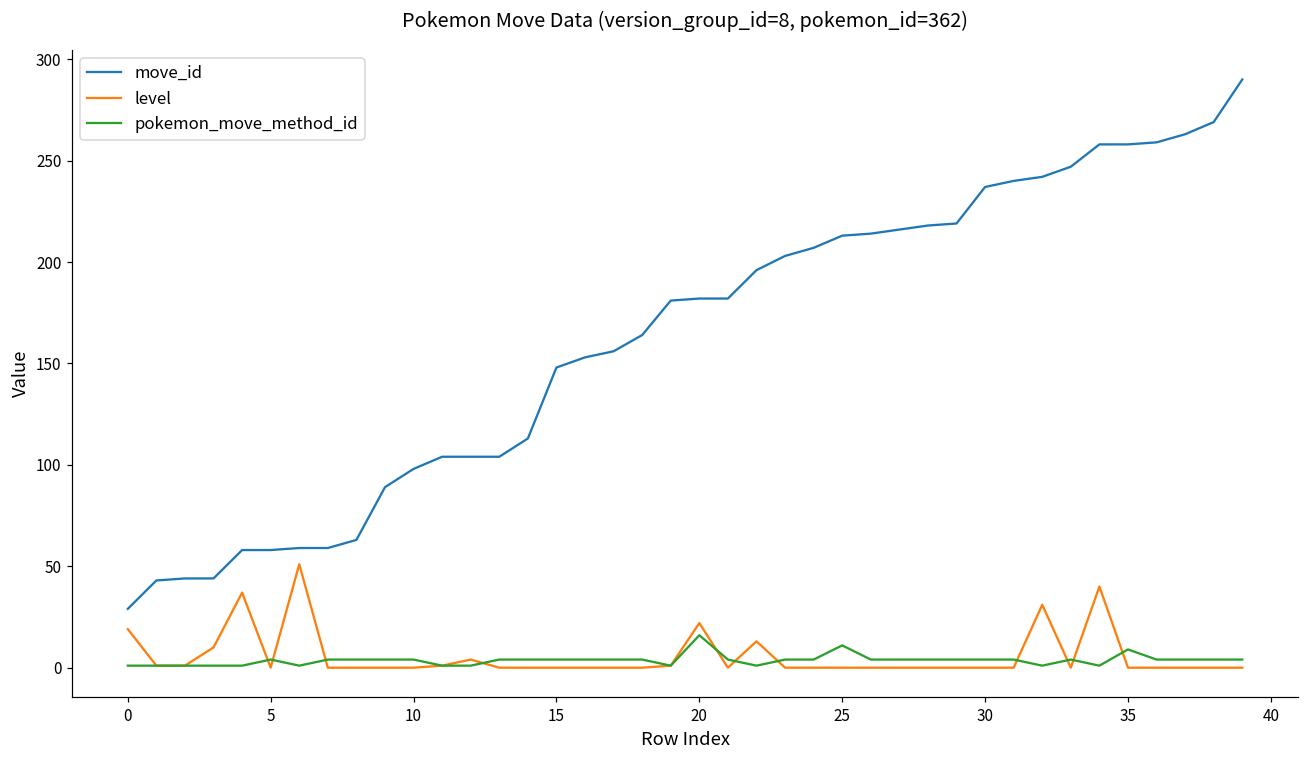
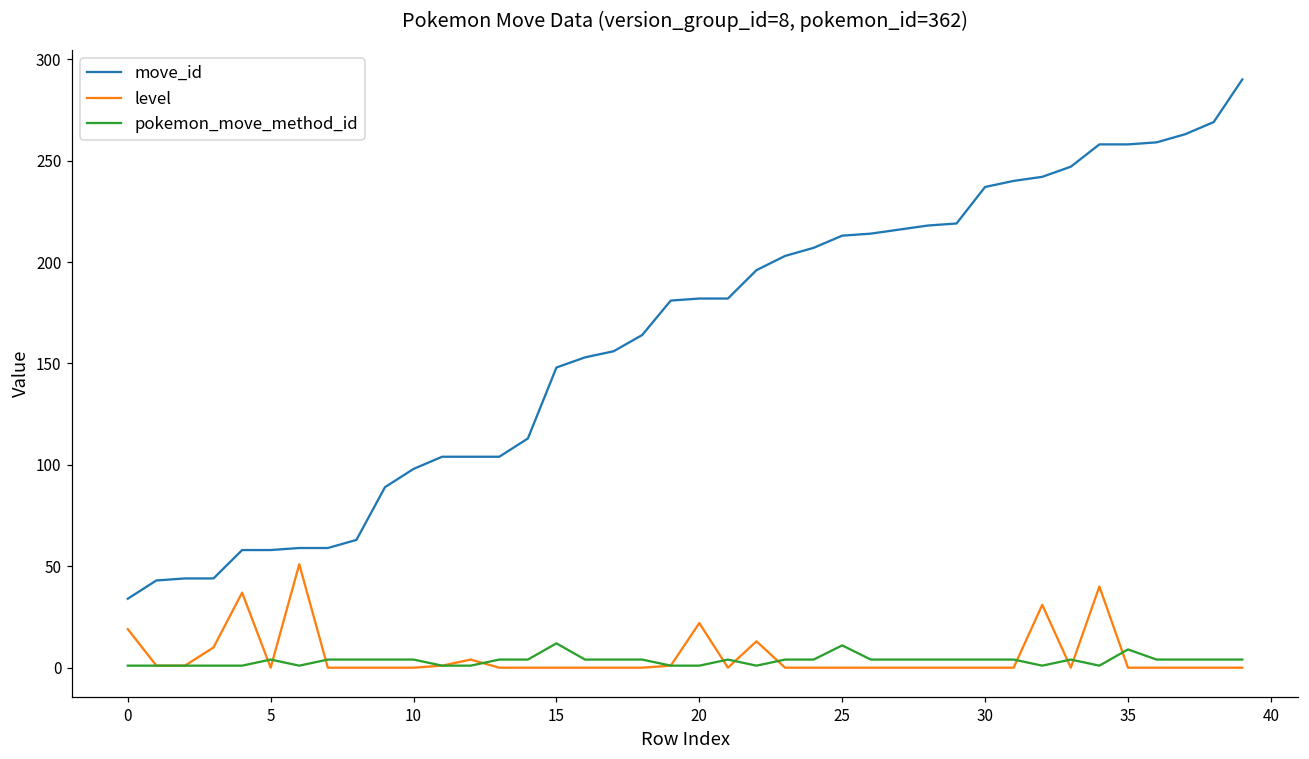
  {
    "move_id": {
-     "0": 29,
+     "0": 34,
      "5": 58,
      "10": 98,
      "15": 148,
      "20": 182,
      "25": 213,
      "30": 237,
      "35": 258
    },
    "level": {
      "0": 19,
      "5": 0,
      "10": 0,
      "15": 0,
      "20": 22,
      "25": 0,
      "30": 0,
      "35": 0
    },
    "pokemon_move_method_id": {
      "0": 1,
      "5": 4,
      "10": 4,
-     "15": 4,
-     "20": 16,
+     "15": 12,
+     "20": 1,
      "25": 11,
      "30": 4,
      "35": 9
    }
  }
